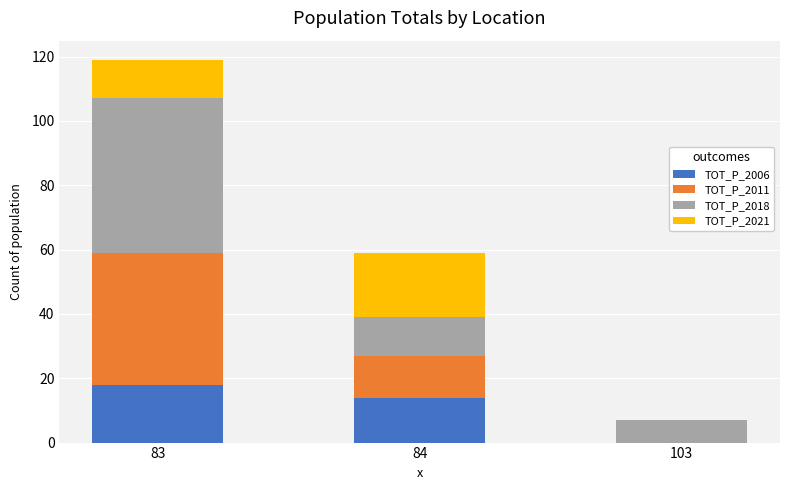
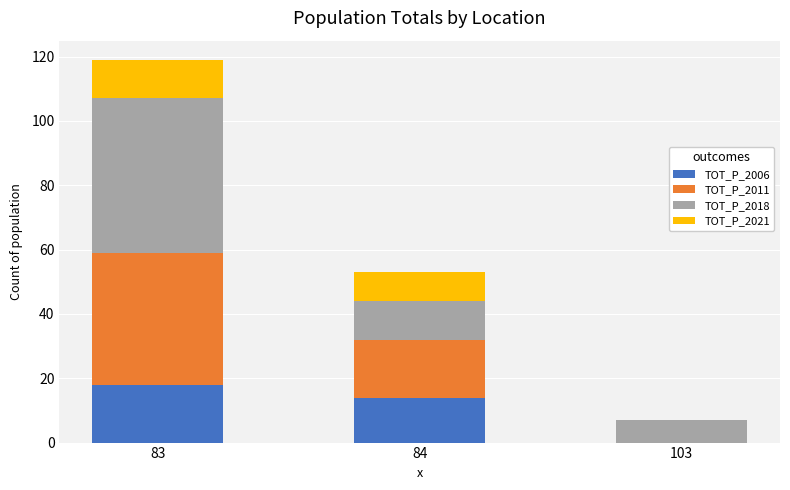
  {
    "TOT_P_2006": {
      "83": 18,
      "84": 14,
      "103": 0
    },
    "TOT_P_2011": {
      "83": 41,
-     "84": 13,
+     "84": 18,
      "103": 0
    },
    "TOT_P_2018": {
      "83": 48,
      "84": 12,
      "103": 7
    },
    "TOT_P_2021": {
      "83": 12,
-     "84": 20,
+     "84": 9,
      "103": 0
    }
  }
